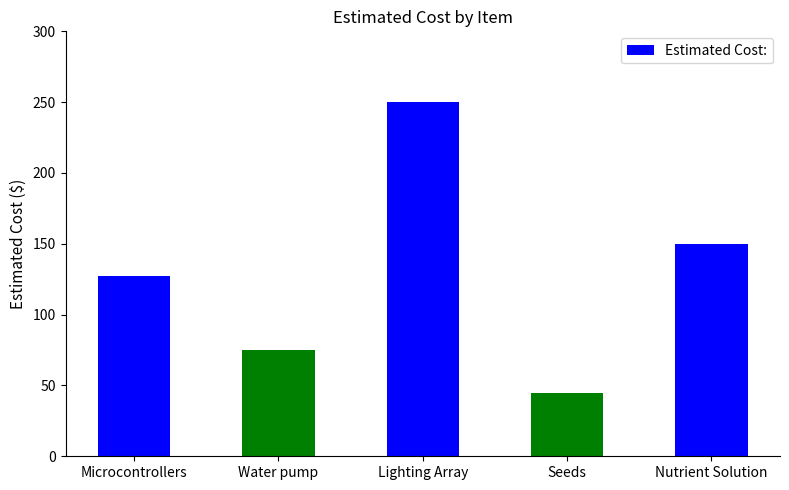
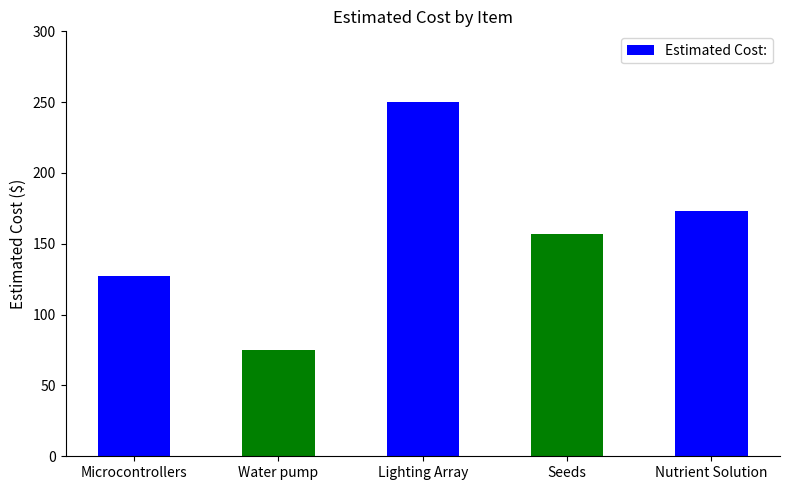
  {
    "Microcontrollers": 128,
    "Water pump": 75,
    "Lighting Array": 250,
-   "Seeds": 45,
-   "Nutrient Solution": 150
+   "Seeds": 157,
+   "Nutrient Solution": 173
  }
